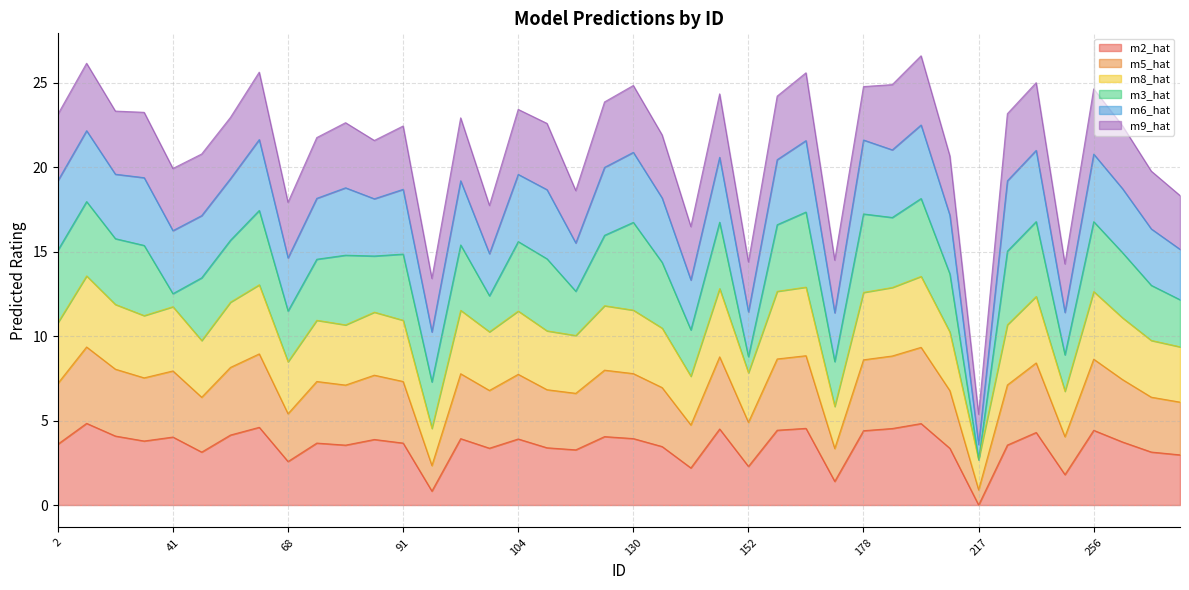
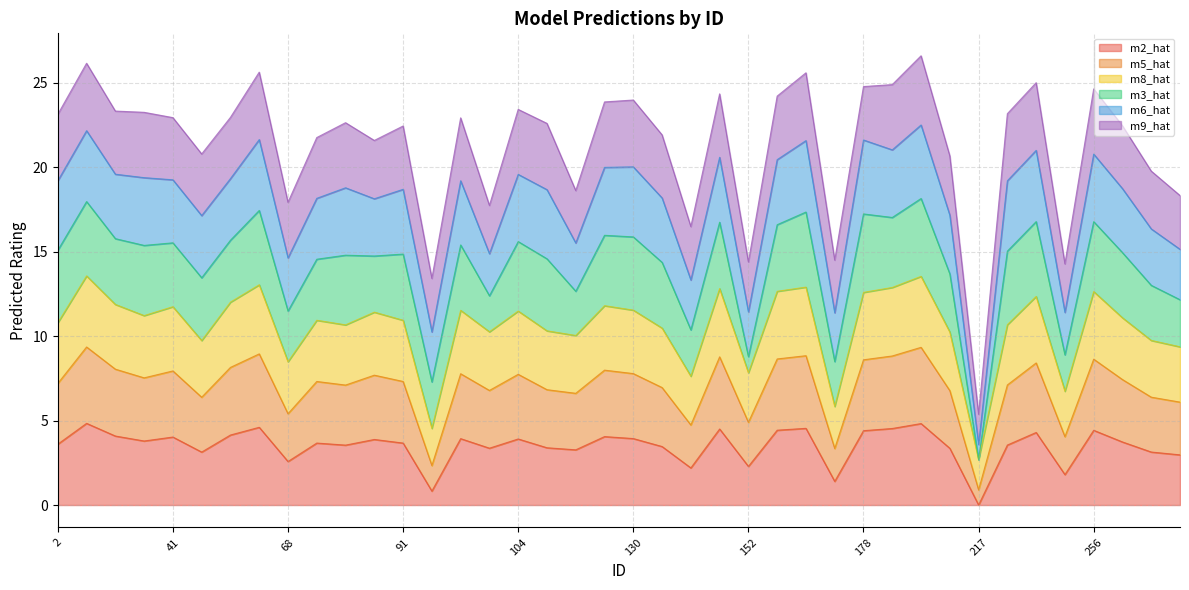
  {
    "m3_hat": {
-     "41": 0.8,
+     "41": 3.8,
      "68": 3.0,
      "91": 3.9,
      "104": 4.1,
-     "130": 5.2,
+     "130": 4.3,
      "152": 1.0,
      "178": 4.6,
      "256": 4.1
    },
    "m6_hat": {
      "41": 3.7,
      "68": 3.1,
      "91": 3.8,
      "104": 4.0,
      "130": 4.1,
      "152": 2.6,
      "178": 4.4,
      "217": 0.9,
      "256": 4.0
    },
    "m9_hat": {
      "41": 3.7,
      "68": 3.3,
      "91": 3.7,
      "104": 3.8,
      "130": 4.0,
      "152": 3.0,
      "178": 3.2,
      "217": 1.8,
      "256": 3.9
    }
  }
